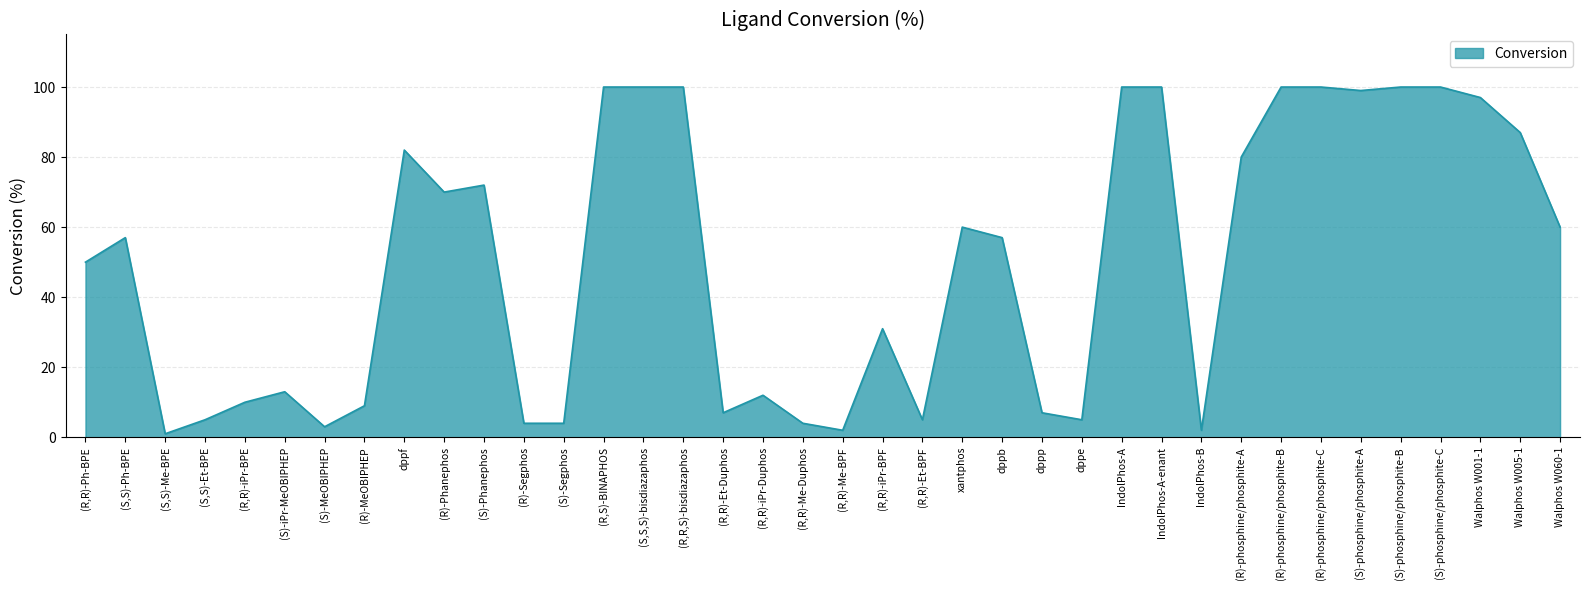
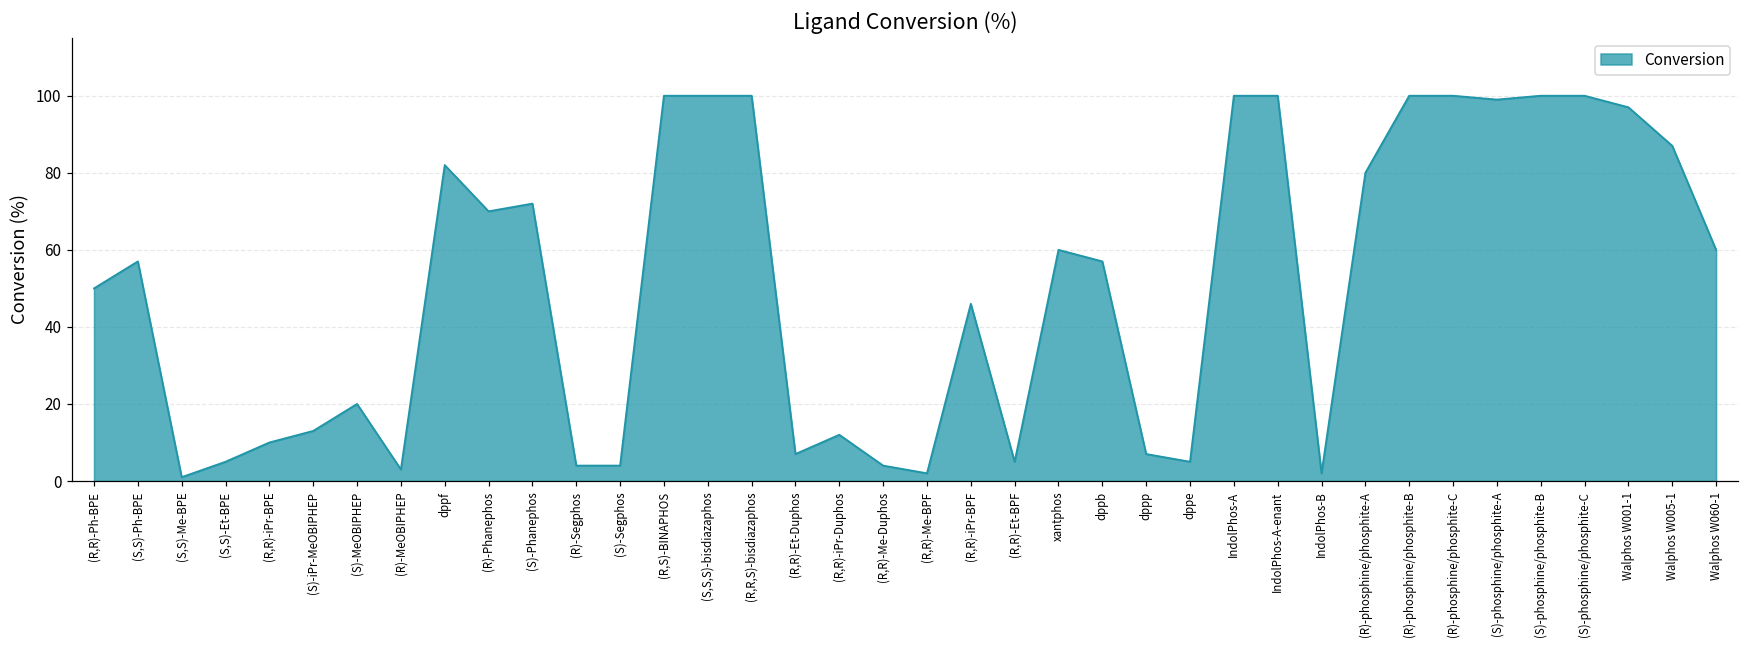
  {
    "(R,R)-Ph-BPE": 50,
    "(S,S)-Ph-BPE": 57,
    "(S,S)-Me-BPE": 1,
    "(S,S)-Et-BPE": 5,
    "(R,R)-iPr-BPE": 10,
    "(S)-iPr-MeOBIPHEP": 13,
-   "(S)-MeOBIPHEP": 3,
-   "(R)-MeOBIPHEP": 9,
+   "(S)-MeOBIPHEP": 20,
+   "(R)-MeOBIPHEP": 3,
    "dppf": 82,
    "(R)-Phanephos": 70,
    "(S)-Phanephos": 72,
    "(R)-Segphos": 4,
    "(S)-Segphos": 4,
    "(R,S)-BINAPHOS": 100,
    "(S,S,S)-bisdiazaphos": 100,
    "(R,R,S)-bisdiazaphos": 100,
    "(R,R)-Et-Duphos": 7,
    "(R,R)-iPr-Duphos": 12,
    "(R,R)-Me-Duphos": 4,
    "(R,R)-Me-BPF": 2,
-   "(R,R)-iPr-BPF": 31,
+   "(R,R)-iPr-BPF": 46,
    "(R,R)-Et-BPF": 5,
    "xantphos": 60,
    "dppb": 57,
    "dppp": 7,
    "dppe": 5,
    "IndolPhos-A": 100,
    "IndolPhos-A-enant": 100,
    "IndolPhos-B": 2,
    "(R)-phosphine/phosphite-A": 80,
    "(R)-phosphine/phosphite-B": 100,
    "(R)-phosphine/phosphite-C": 100,
    "(S)-phosphine/phosphite-A": 99,
    "(S)-phosphine/phosphite-B": 100,
    "(S)-phosphine/phosphite-C": 100,
    "Walphos W001-1": 97,
    "Walphos W005-1": 87,
    "Walphos W060-1": 60
  }
